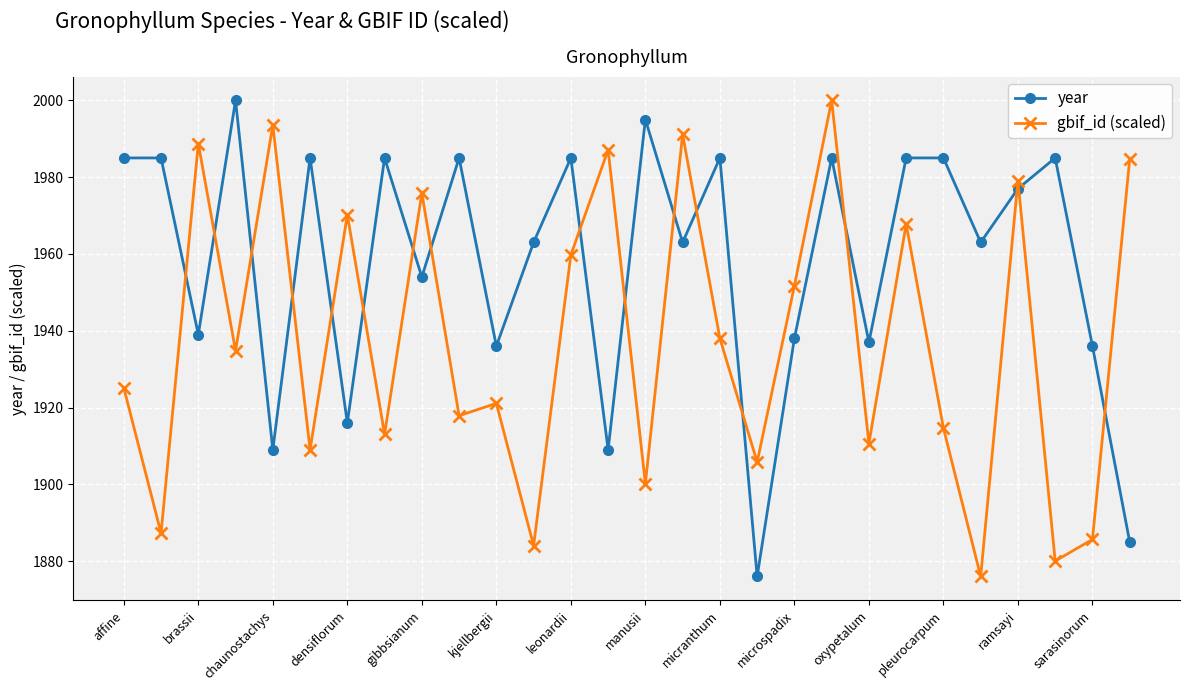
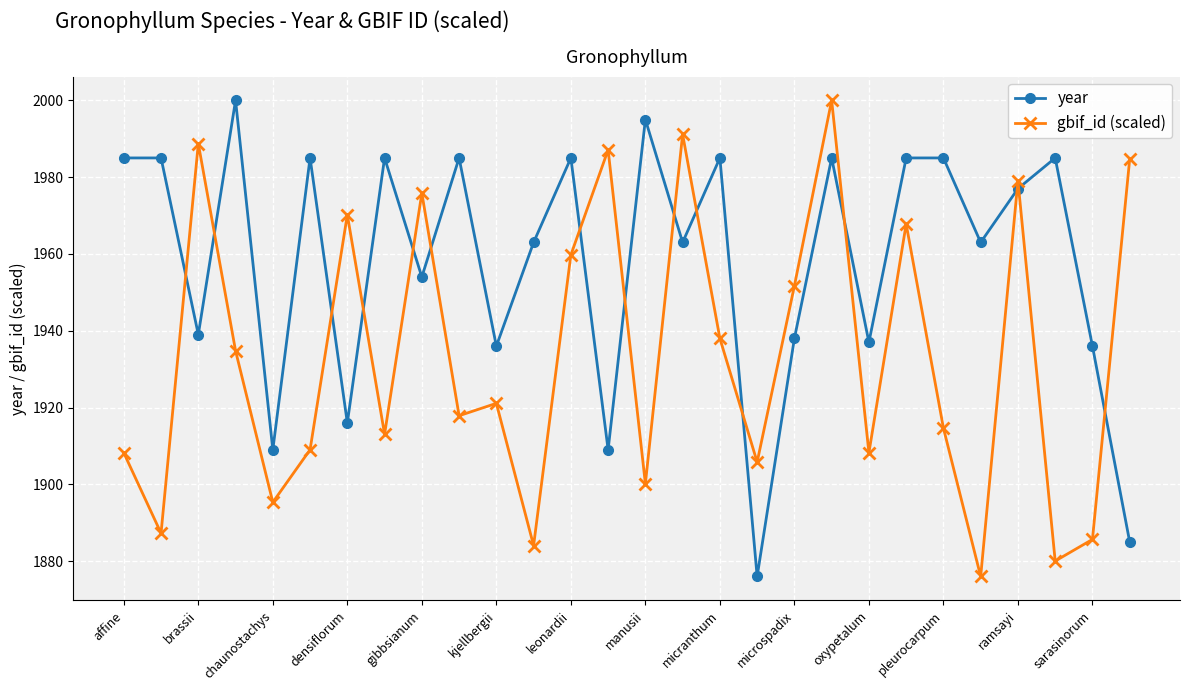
  {
    "year": {
      "affine": 1985,
      "brassii": 1939,
      "chaunostachys": 1909,
      "densiflorum": 1916,
      "gibbsianum": 1954,
      "kjellbergii": 1936,
      "leonardii": 1985,
      "manusii": 1995,
      "micranthum": 1985,
      "microspadix": 1938,
      "oxypetalum": 1937,
      "pleurocarpum": 1985,
      "ramsayi": 1977,
      "sarasinorum": 1936
    },
    "gbif_id (scaled)": {
-     "affine": 1925,
+     "affine": 1908,
      "brassii": 1989,
-     "chaunostachys": 1994,
+     "chaunostachys": 1895,
      "densiflorum": 1970,
      "gibbsianum": 1976,
      "kjellbergii": 1921,
      "leonardii": 1960,
      "manusii": 1900,
      "micranthum": 1938,
      "microspadix": 1952,
-     "oxypetalum": 1911,
+     "oxypetalum": 1908,
      "pleurocarpum": 1915,
      "ramsayi": 1979,
      "sarasinorum": 1886
    }
  }
